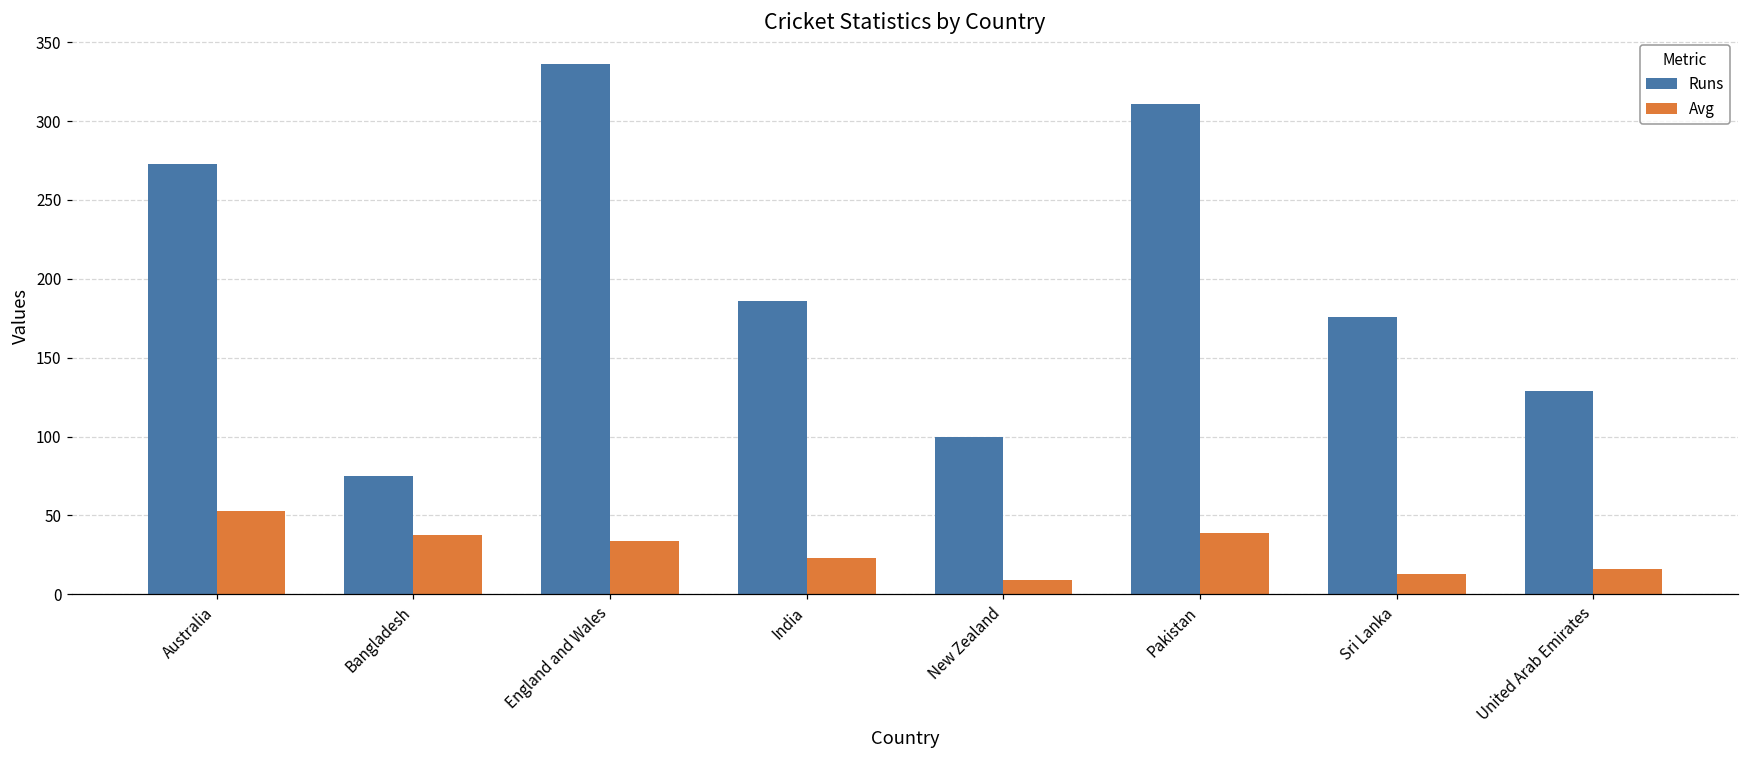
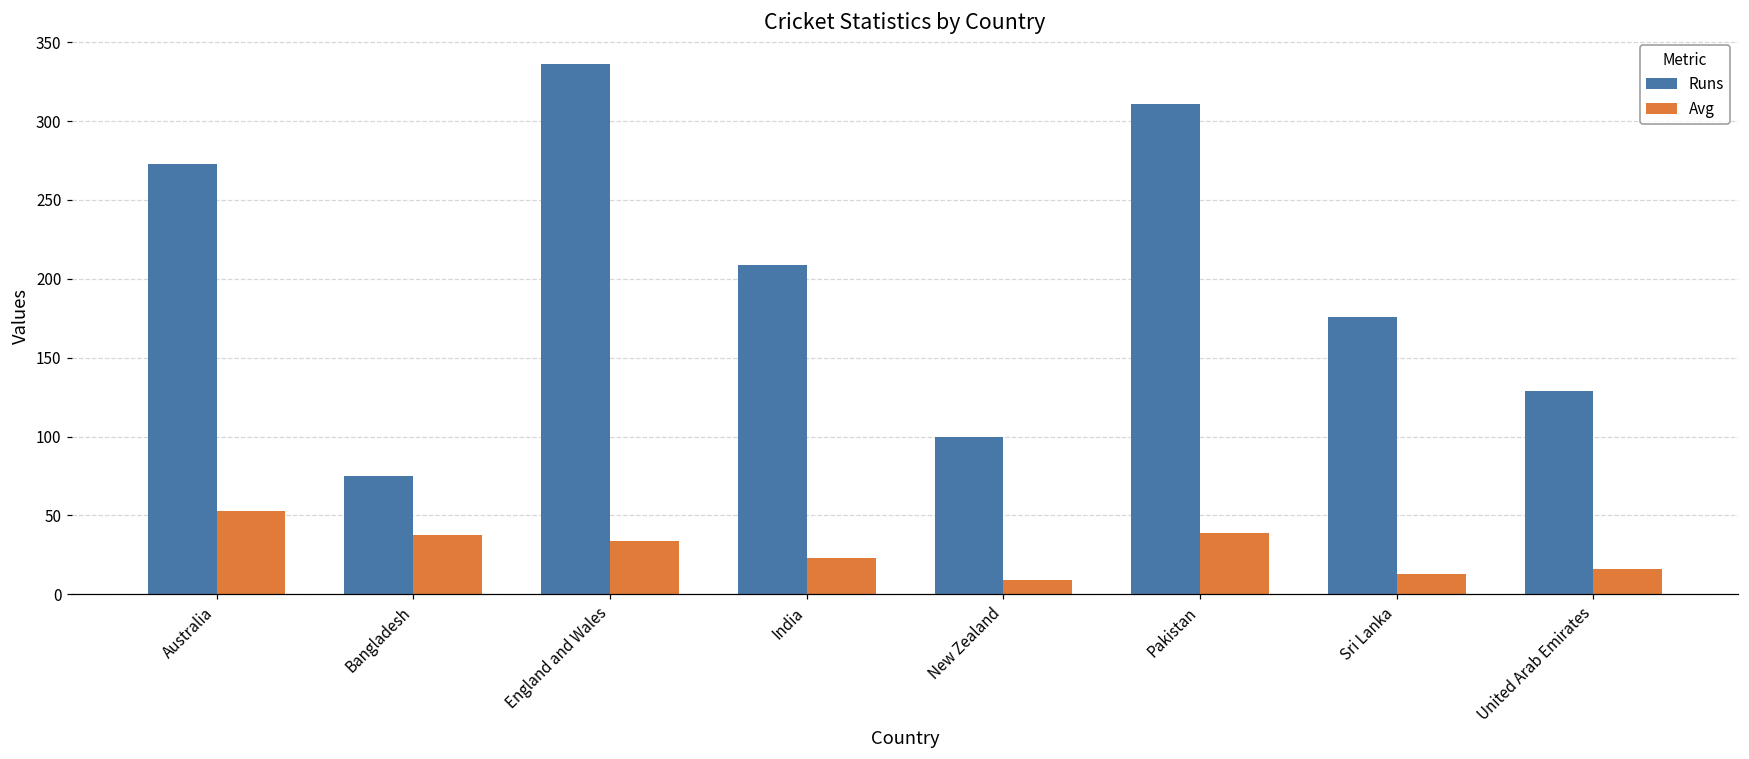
  {
    "Runs": {
      "Australia": 273,
      "Bangladesh": 75,
      "England and Wales": 336,
-     "India": 186,
+     "India": 209,
      "New Zealand": 100,
      "Pakistan": 311,
      "Sri Lanka": 176,
      "United Arab Emirates": 129
    },
    "Avg": {
      "Australia": 53,
      "Bangladesh": 38,
      "England and Wales": 34,
      "India": 23,
      "New Zealand": 9,
      "Pakistan": 39,
      "Sri Lanka": 13,
      "United Arab Emirates": 16
    }
  }
